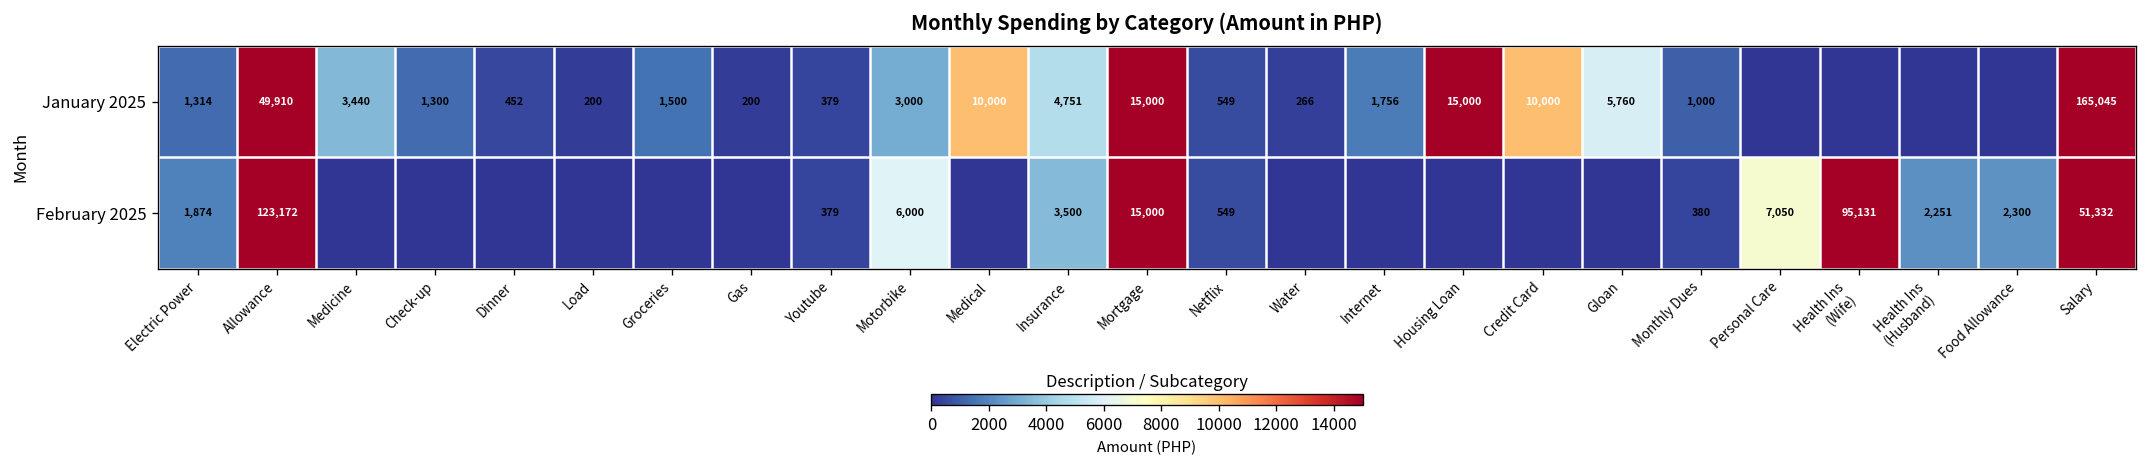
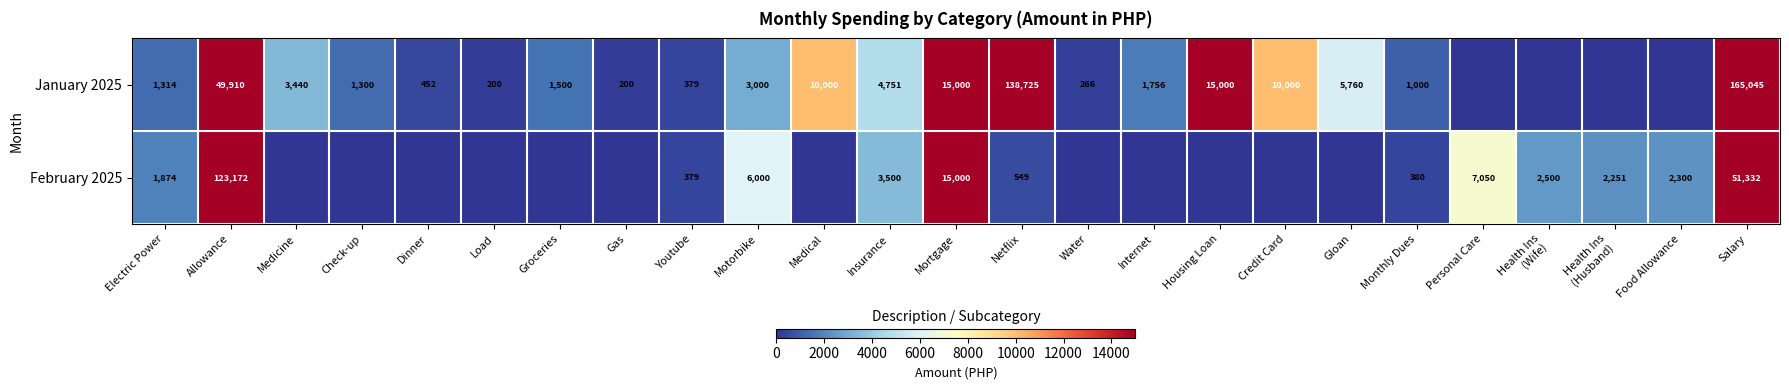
  {
    "January 2025": {
      "Electric Power": "1,314",
      "Allowance": "49,910",
      "Medicine": "3,440",
      "Check-up": "1,300",
      "Dinner": "452",
      "Load": "200",
      "Groceries": "1,500",
      "Gas": "200",
      "Youtube": "379",
      "Motorbike": "3,000",
      "Medical": "10,000",
      "Insurance": "4,751",
      "Mortgage": "15,000",
-     "Netflix": "549",
+     "Netflix": "138,725",
      "Water": "266",
      "Internet": "1,756",
      "Housing Loan": "15,000",
      "Credit Card": "10,000",
      "Gloan": "5,760",
      "Monthly Dues": "1,000",
      "Salary": "165,045"
    },
    "February 2025": {
      "Electric Power": "1,874",
      "Allowance": "123,172",
      "Youtube": "379",
      "Motorbike": "6,000",
      "Insurance": "3,500",
      "Mortgage": "15,000",
      "Netflix": "549",
      "Monthly Dues": "380",
      "Personal Care": "7,050",
-     "Health Ins (Wife)": "95,131",
+     "Health Ins (Wife)": "2,500",
      "Health Ins (Husband)": "2,251",
      "Food Allowance": "2,300",
      "Salary": "51,332"
    }
  }
